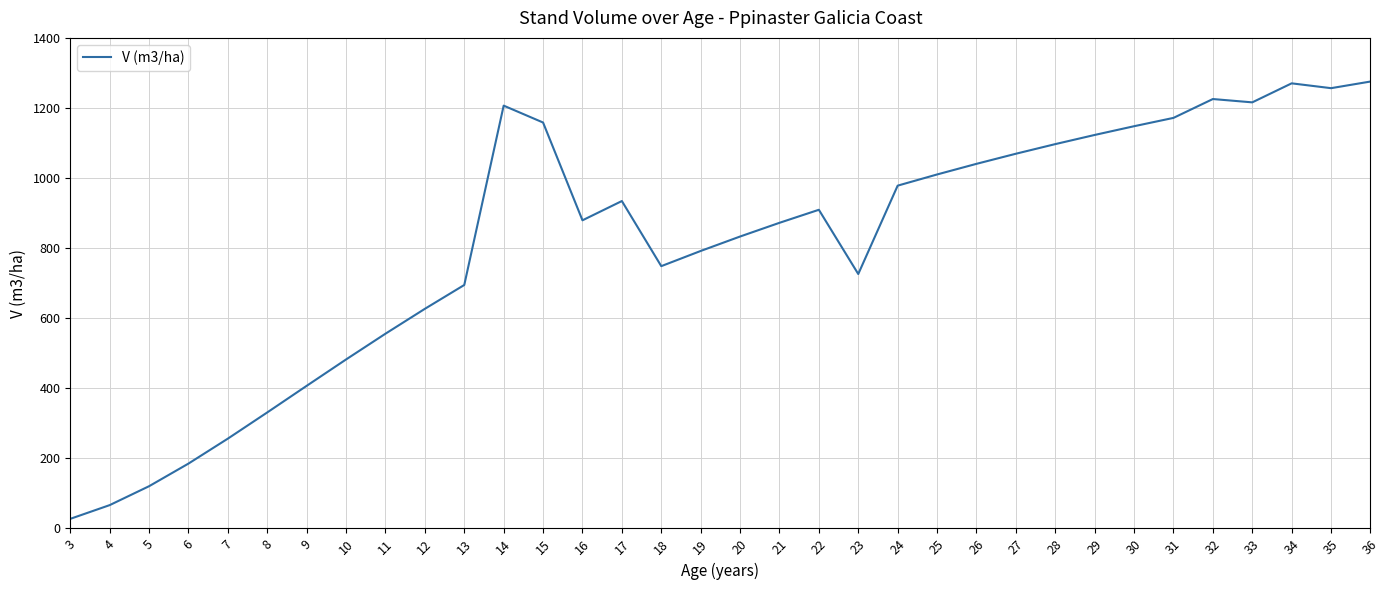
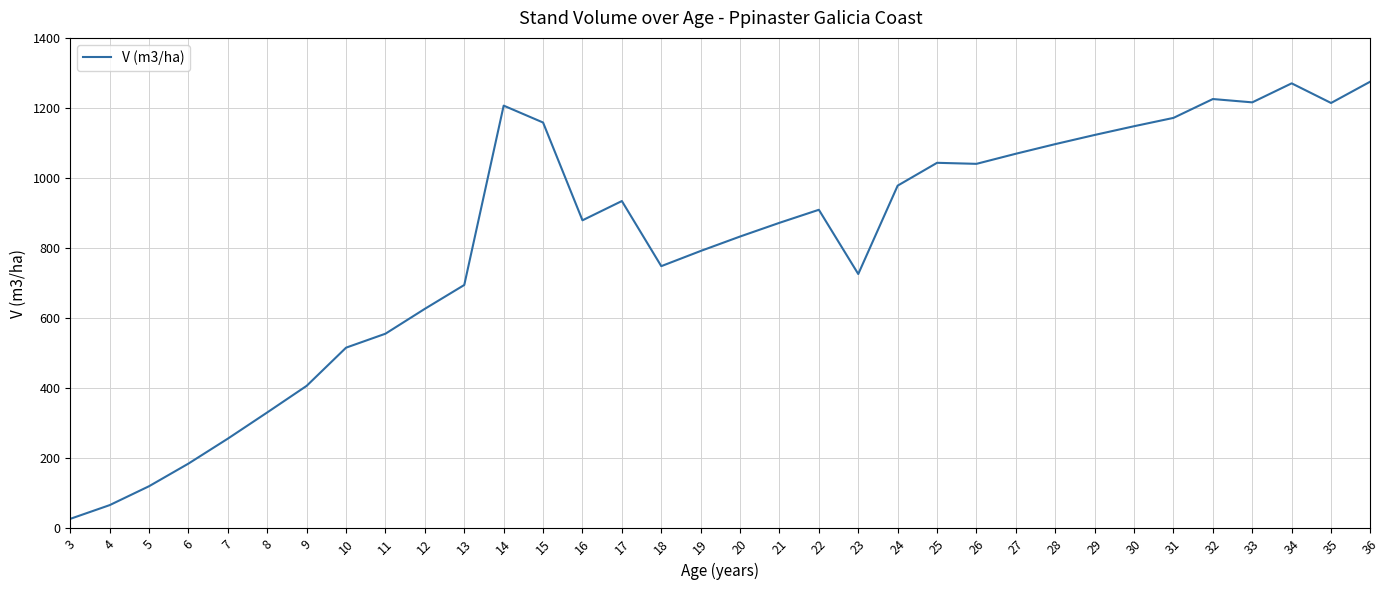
  {
    "3": 30,
    "4": 70,
    "5": 120,
    "6": 190,
    "7": 260,
    "8": 330,
    "9": 410,
-   "10": 480,
+   "10": 520,
    "11": 560,
    "12": 630,
    "13": 690,
    "14": 1210,
    "15": 1160,
    "16": 880,
    "17": 930,
    "18": 750,
    "19": 790,
    "20": 830,
    "21": 870,
    "22": 910,
    "23": 730,
    "24": 980,
-   "25": 1010,
+   "25": 1040,
    "26": 1040,
    "27": 1070,
    "28": 1100,
    "29": 1120,
    "30": 1150,
    "31": 1170,
    "32": 1230,
    "33": 1220,
    "34": 1270,
-   "35": 1260,
+   "35": 1210,
    "36": 1280
  }
